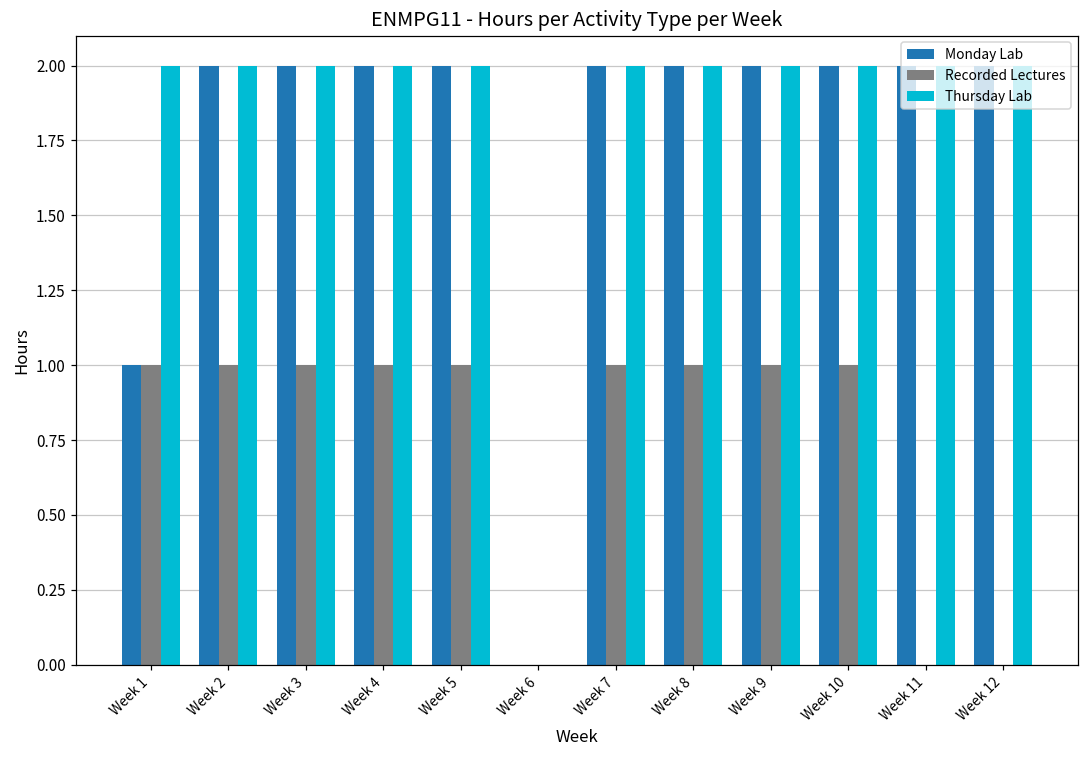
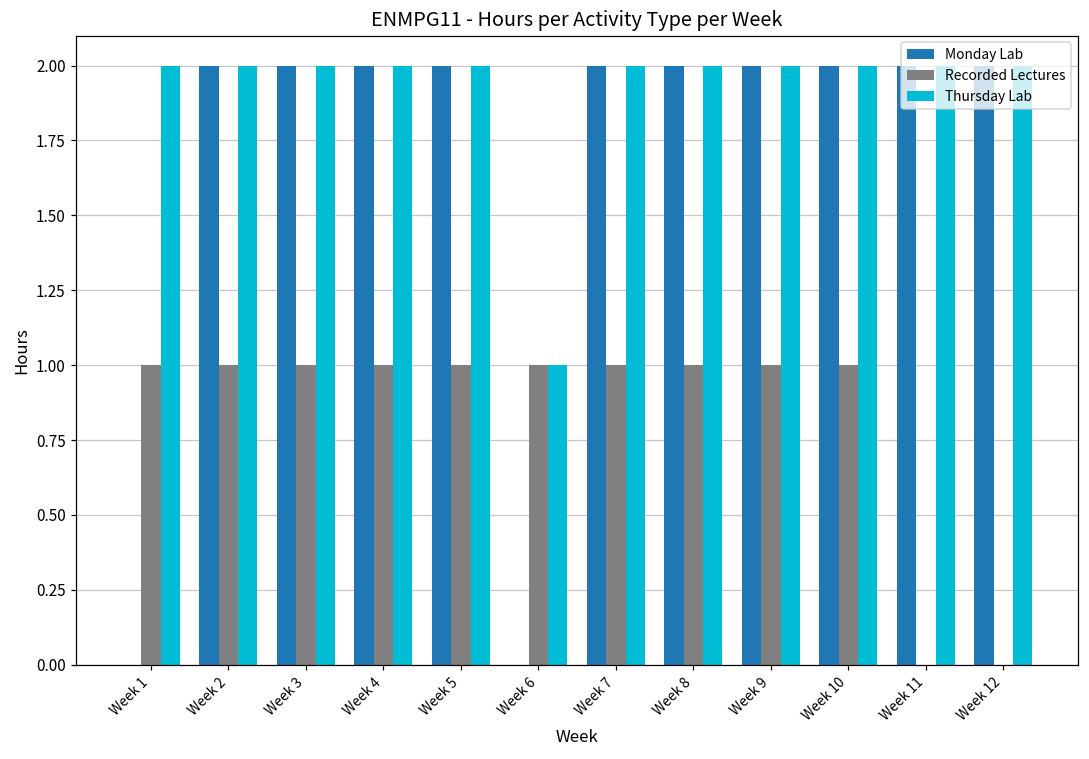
  {
    "Monday Lab": {
-     "Week 1": 1,
+     "Week 1": 0,
      "Week 2": 2,
      "Week 3": 2,
      "Week 4": 2,
      "Week 5": 2,
      "Week 6": 0,
      "Week 7": 2,
      "Week 8": 2,
      "Week 9": 2,
      "Week 10": 2
    },
    "Recorded Lectures": {
      "Week 1": 1,
      "Week 2": 1,
      "Week 3": 1,
      "Week 4": 1,
      "Week 5": 1,
-     "Week 6": 0,
+     "Week 6": 1,
      "Week 7": 1,
      "Week 8": 1,
      "Week 9": 1,
      "Week 10": 1,
      "Week 11": 0,
      "Week 12": 0
    },
    "Thursday Lab": {
      "Week 1": 2,
      "Week 2": 2,
      "Week 3": 2,
      "Week 4": 2,
      "Week 5": 2,
-     "Week 6": 0,
+     "Week 6": 1,
      "Week 7": 2,
      "Week 8": 2,
      "Week 9": 2,
      "Week 10": 2
    }
  }
